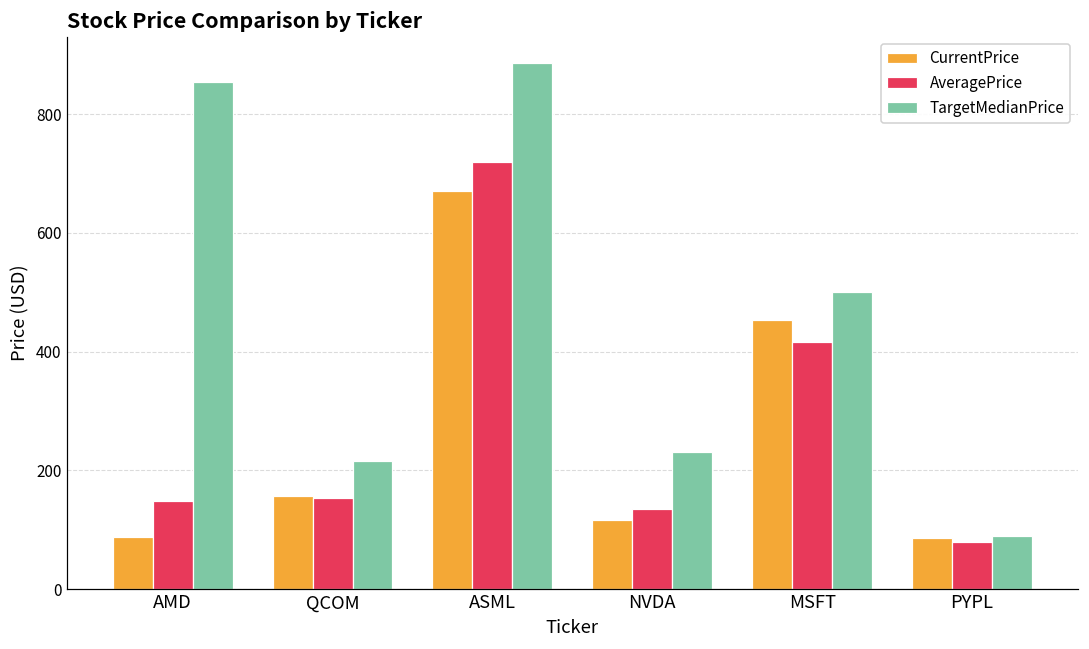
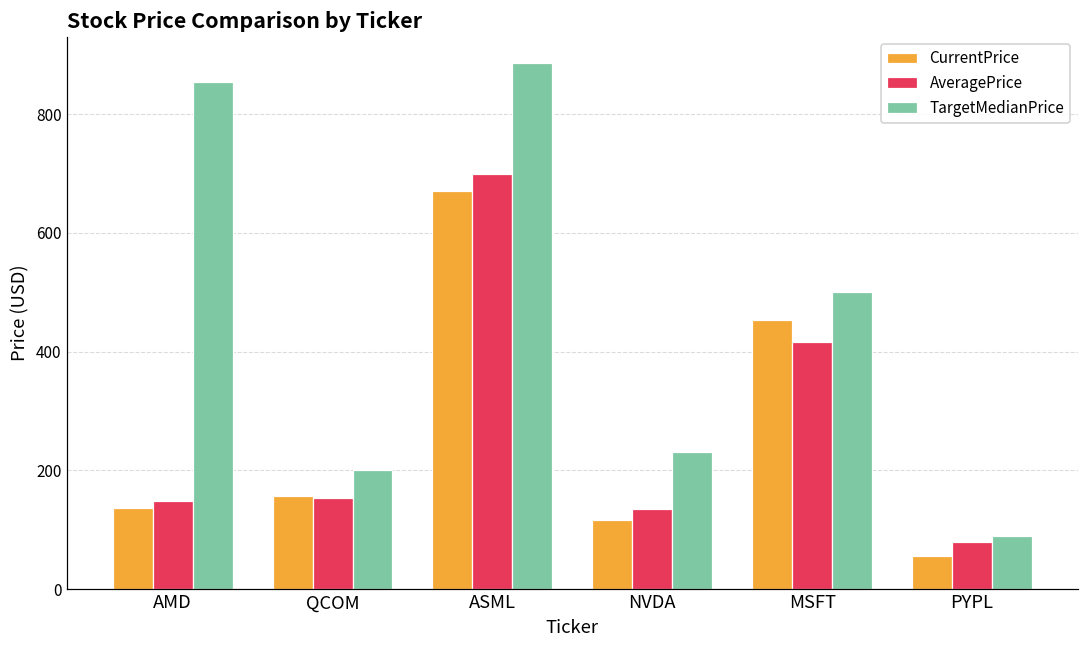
  {
    "CurrentPrice": {
-     "AMD": 90,
+     "AMD": 140,
      "QCOM": 160,
      "ASML": 670,
      "NVDA": 120,
      "MSFT": 450,
-     "PYPL": 90
+     "PYPL": 60
    },
    "AveragePrice": {
      "AMD": 150,
      "QCOM": 150,
-     "ASML": 720,
+     "ASML": 700,
      "NVDA": 140,
      "MSFT": 420,
      "PYPL": 80
    },
    "TargetMedianPrice": {
      "AMD": 850,
-     "QCOM": 220,
+     "QCOM": 200,
      "ASML": 890,
      "NVDA": 230,
      "MSFT": 500,
      "PYPL": 90
    }
  }
